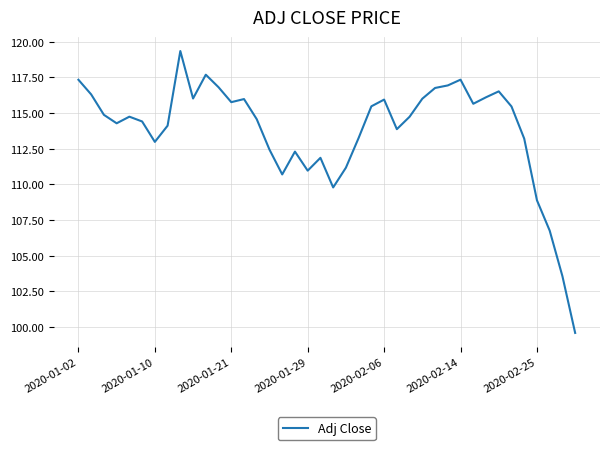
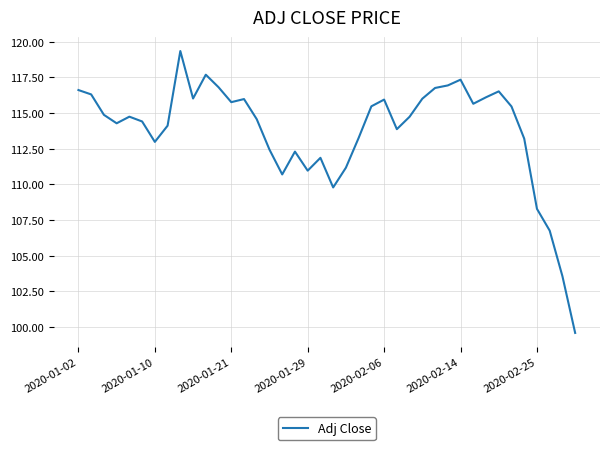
  {
-   "2020-01-02": 117.3,
+   "2020-01-02": 116.6,
    "2020-01-10": 113.0,
    "2020-01-21": 115.8,
    "2020-01-29": 111.0,
    "2020-02-06": 115.9,
    "2020-02-14": 117.3,
-   "2020-02-25": 108.9
+   "2020-02-25": 108.3
  }
